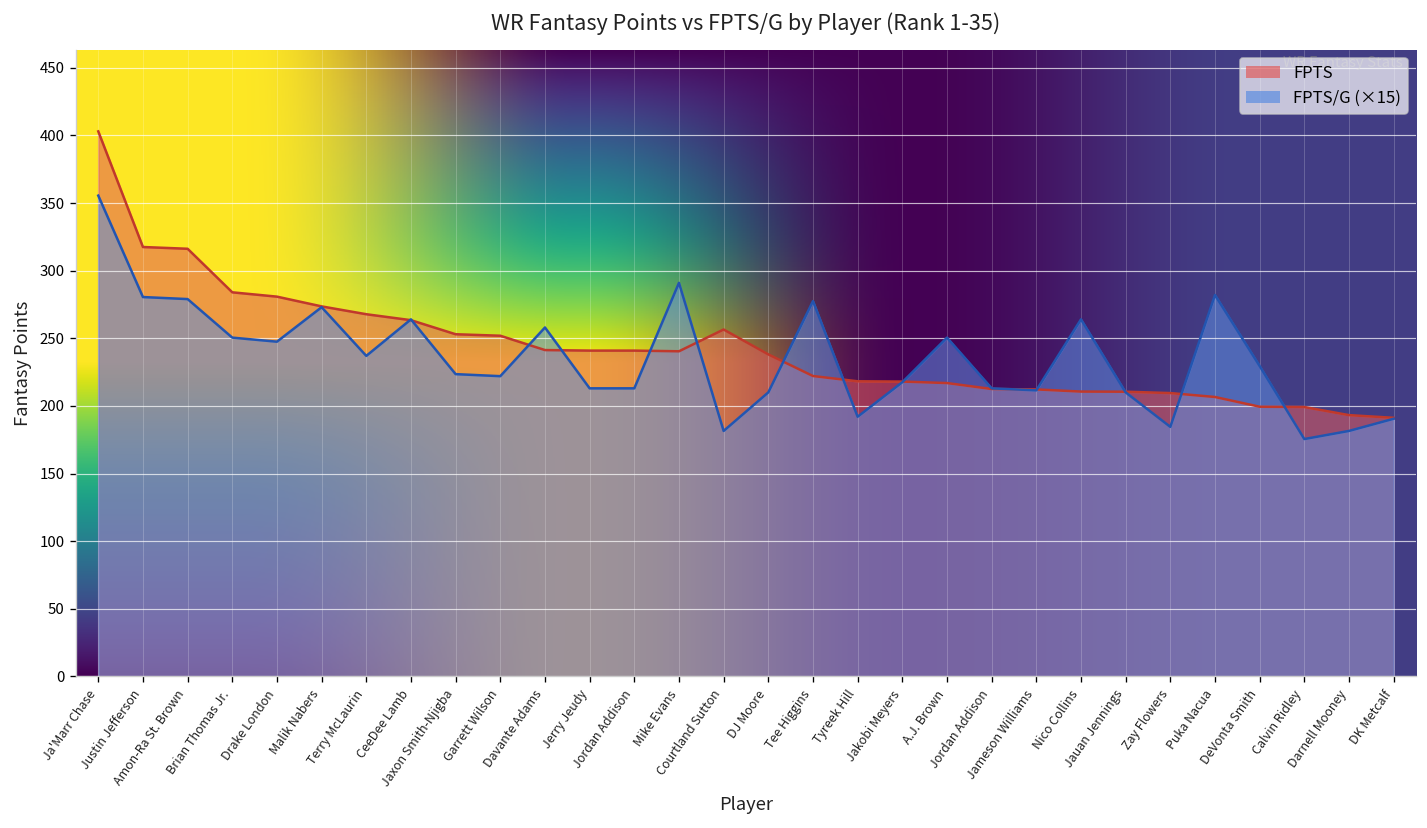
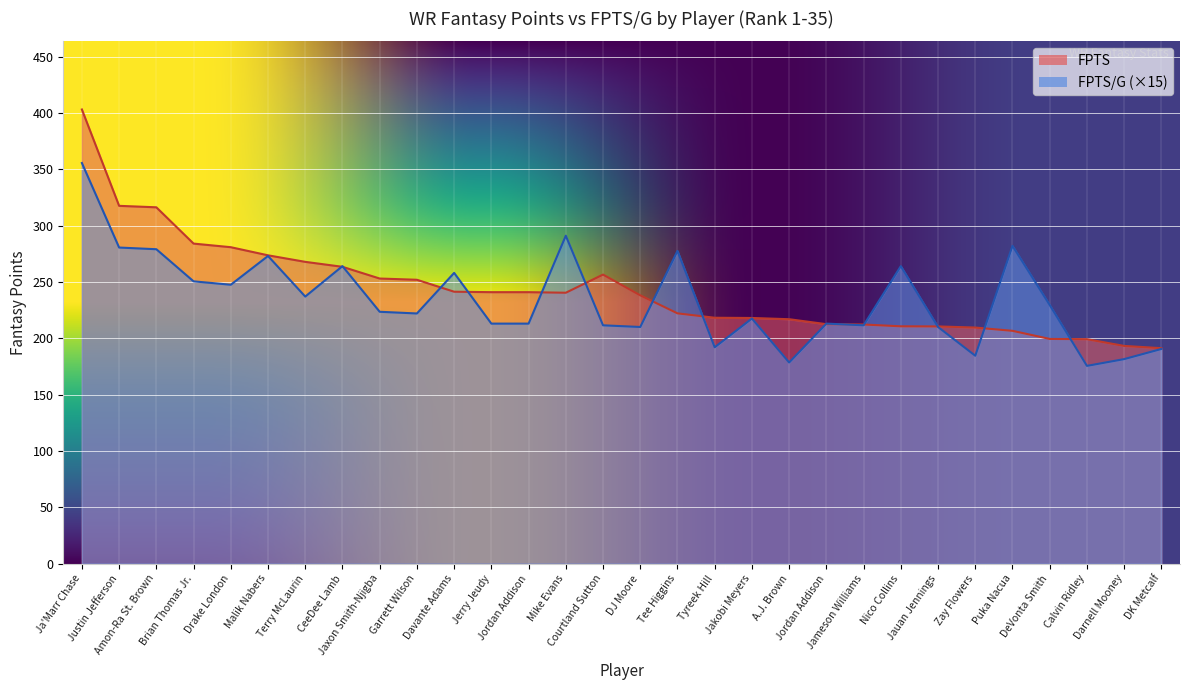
  {
    "FPTS": {
      "Ja'Marr Chase": 403,
      "Justin Jefferson": 318,
      "Amon-Ra St. Brown": 316,
      "Brian Thomas Jr.": 284,
      "Drake London": 281,
      "Terry McLaurin": 268,
      "Jaxon Smith-Njigba": 253,
      "Garrett Wilson": 252,
      "Davante Adams": 241,
      "Jerry Jeudy": 241,
      "Mike Evans": 240,
      "Courtland Sutton": 257,
      "DJ Moore": 238,
      "Tee Higgins": 222,
      "Tyreek Hill": 218,
      "A.J. Brown": 217,
      "Nico Collins": 211,
      "Zay Flowers": 210,
      "Puka Nacua": 207,
      "DeVonta Smith": 199,
      "Calvin Ridley": 199,
      "Darnell Mooney": 193
    },
    "FPTS/G (×15)": {
      "Ja'Marr Chase": 356,
      "Justin Jefferson": 281,
      "Amon-Ra St. Brown": 279,
      "Brian Thomas Jr.": 251,
      "Drake London": 248,
      "Terry McLaurin": 237,
      "Jaxon Smith-Njigba": 224,
      "Garrett Wilson": 222,
      "Davante Adams": 258,
      "Jerry Jeudy": 213,
      "Mike Evans": 291,
-     "Courtland Sutton": 182,
+     "Courtland Sutton": 212,
      "DJ Moore": 210,
      "Tee Higgins": 278,
      "Tyreek Hill": 192,
-     "A.J. Brown": 251,
+     "A.J. Brown": 179,
      "Nico Collins": 264,
      "Zay Flowers": 185,
      "Puka Nacua": 282,
      "DeVonta Smith": 230,
      "Calvin Ridley": 176,
      "Darnell Mooney": 182
    }
  }
